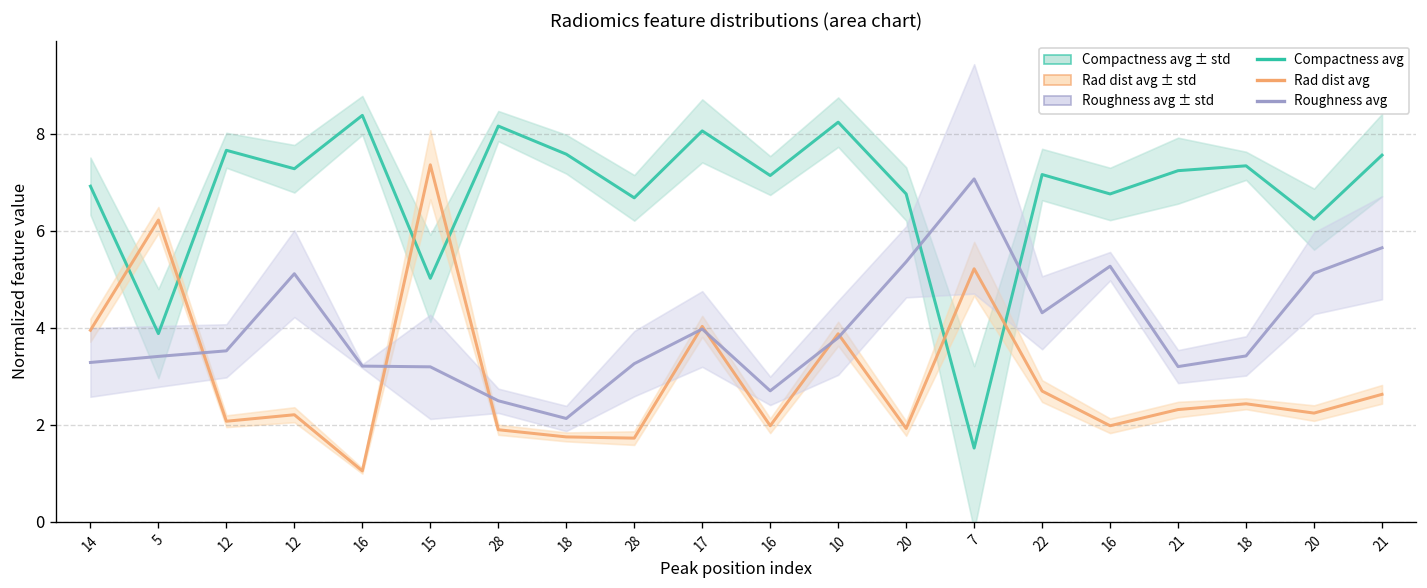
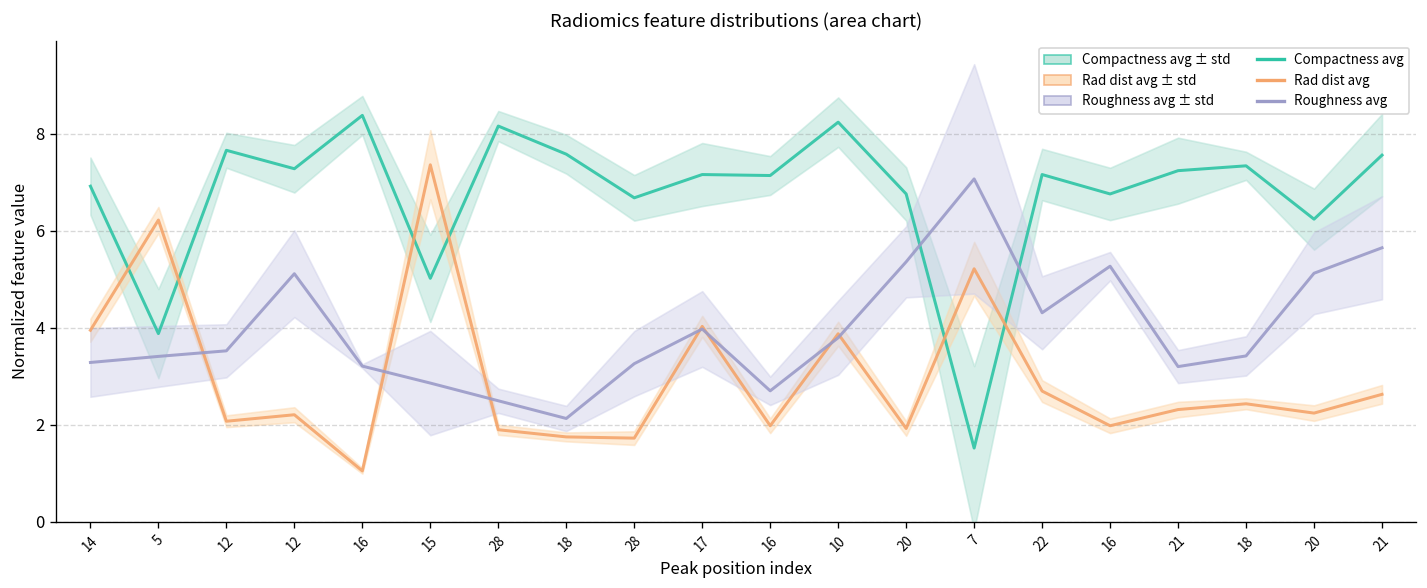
  {
    "Compactness avg": {
      "14": 6.9,
      "5": 3.9,
      "15": 5.0,
-     "17": 8.1,
+     "17": 7.2,
      "10": 8.2,
      "7": 1.5,
      "22": 7.2
    },
    "Rad dist avg": {
      "5": 6.2,
      "15": 7.4,
      "10": 3.9,
      "7": 5.2,
      "22": 2.7
    },
    "Roughness avg": {
      "14": 3.3,
      "5": 3.4,
-     "15": 3.2,
+     "15": 2.9,
      "10": 3.8,
      "7": 7.1,
      "22": 4.3
    }
  }
